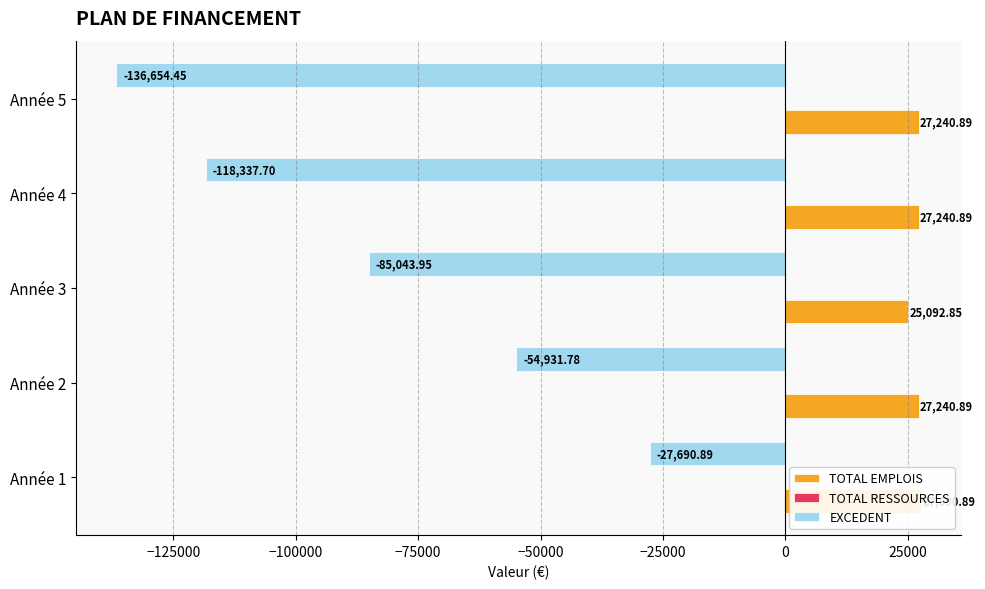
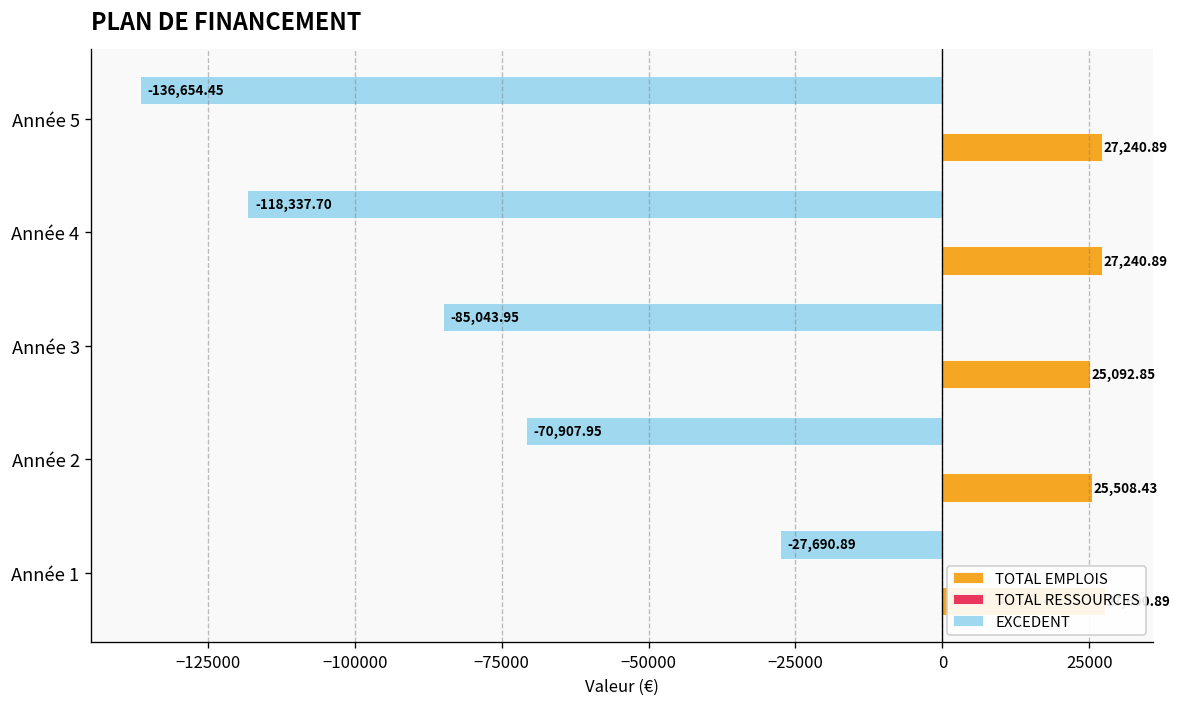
  {
    "TOTAL EMPLOIS": {
      "Année 5": "27,240.89",
      "Année 4": "27,240.89",
      "Année 3": "25,092.85",
-     "Année 2": "27,240.89"
+     "Année 2": "25,508.43"
    },
    "TOTAL RESSOURCES": {
      "Année 5": "0",
      "Année 4": "0",
      "Année 3": "0",
      "Année 2": "0",
      "Année 1": "0"
    },
    "EXCEDENT": {
      "Année 5": "-136,654.45",
      "Année 4": "-118,337.70",
      "Année 3": "-85,043.95",
-     "Année 2": "-54,931.78",
+     "Année 2": "-70,907.95",
      "Année 1": "-27,690.89"
    }
  }
